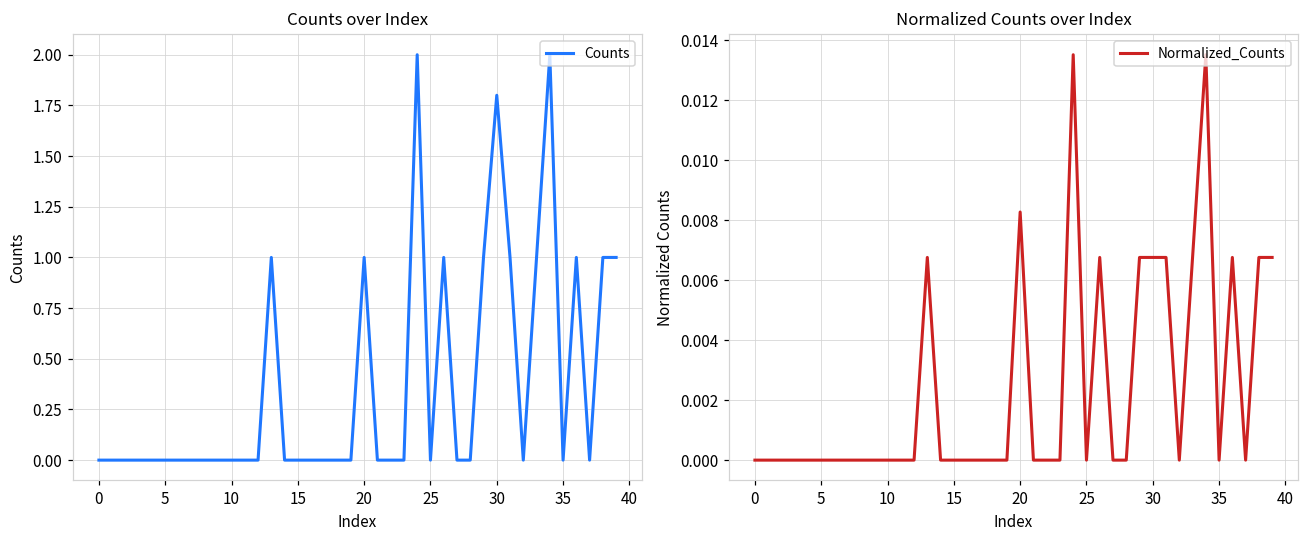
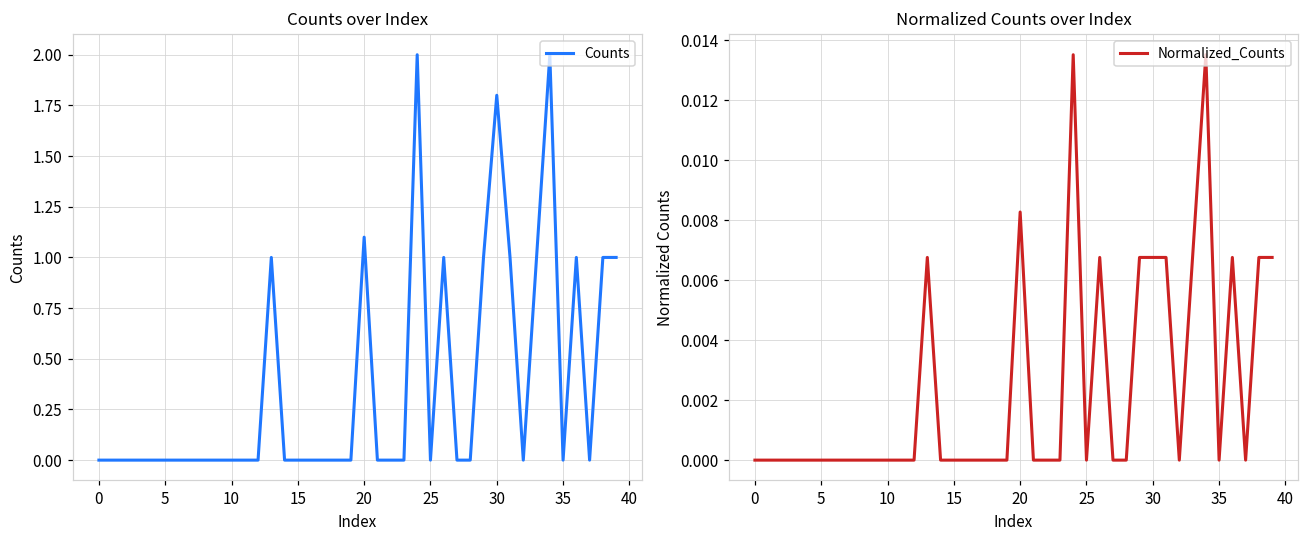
  {
    "Counts over Index": {
      "0": 0.0,
      "5": 0.0,
      "10": 0.0,
      "15": 0.0,
-     "20": 1.0,
+     "20": 1.1,
      "25": 0.0,
      "30": 1.8,
      "35": 0.0
    },
    "Normalized Counts over Index": {
      "0": 0.0000,
      "5": 0.0000,
      "10": 0.0000,
      "15": 0.0000,
      "20": 0.0083,
      "25": 0.0000,
      "30": 0.0068,
      "35": 0.0000
    }
  }
